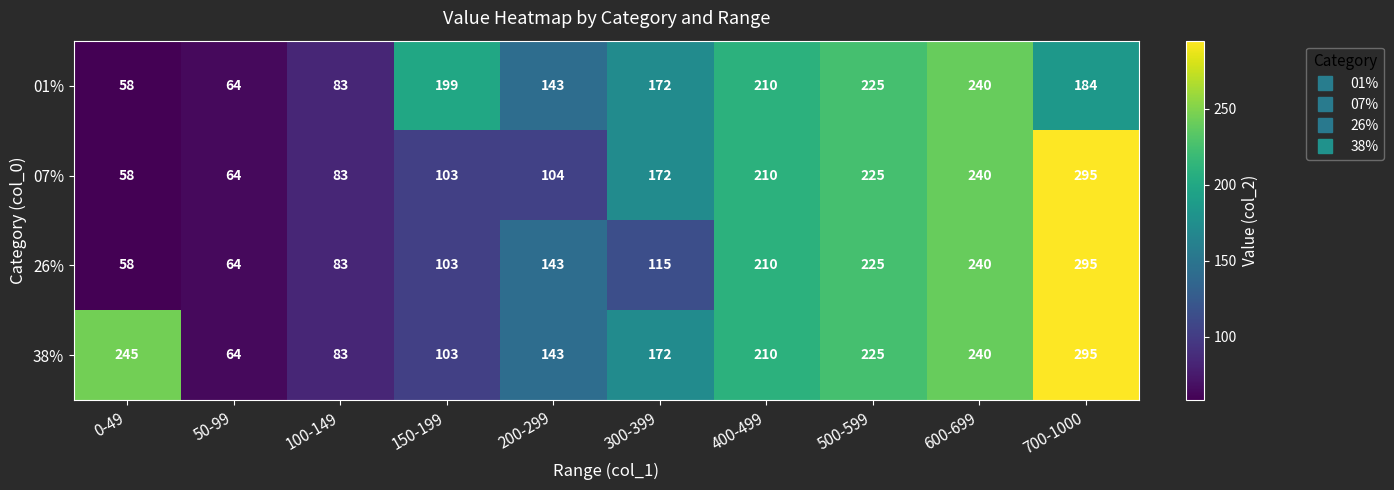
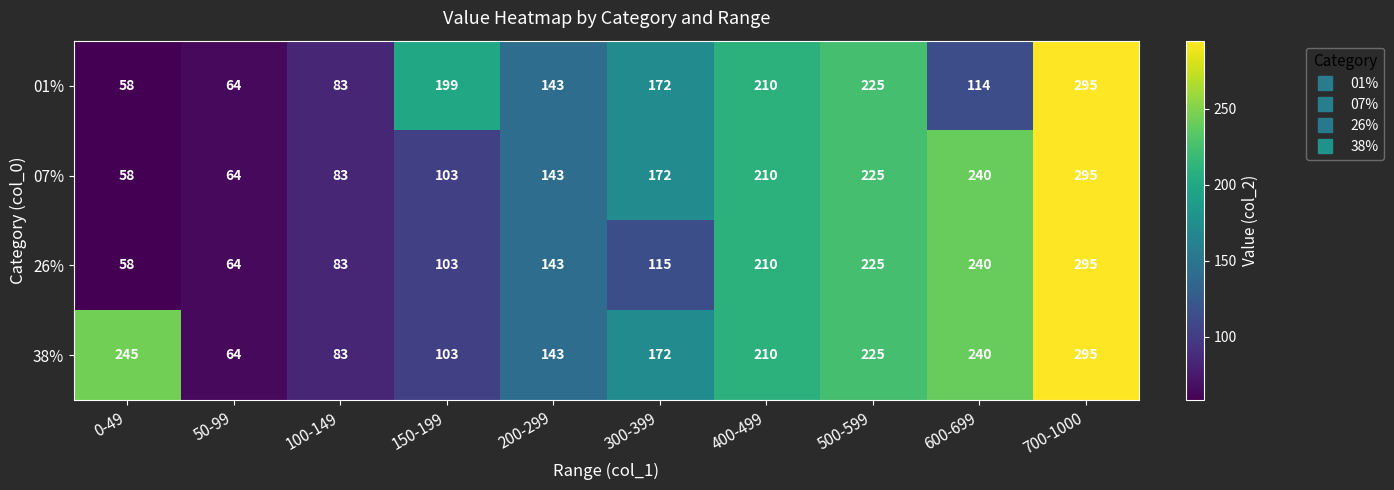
  {
    "01%": {
      "0-49": 58,
      "50-99": 64,
      "100-149": 83,
      "150-199": 199,
      "200-299": 143,
      "300-399": 172,
      "400-499": 210,
      "500-599": 225,
-     "600-699": 240,
-     "700-1000": 184
+     "600-699": 114,
+     "700-1000": 295
    },
    "07%": {
      "0-49": 58,
      "50-99": 64,
      "100-149": 83,
      "150-199": 103,
-     "200-299": 104,
+     "200-299": 143,
      "300-399": 172,
      "400-499": 210,
      "500-599": 225,
      "600-699": 240,
      "700-1000": 295
    },
    "26%": {
      "0-49": 58,
      "50-99": 64,
      "100-149": 83,
      "150-199": 103,
      "200-299": 143,
      "300-399": 115,
      "400-499": 210,
      "500-599": 225,
      "600-699": 240,
      "700-1000": 295
    },
    "38%": {
      "0-49": 245,
      "50-99": 64,
      "100-149": 83,
      "150-199": 103,
      "200-299": 143,
      "300-399": 172,
      "400-499": 210,
      "500-599": 225,
      "600-699": 240,
      "700-1000": 295
    }
  }
